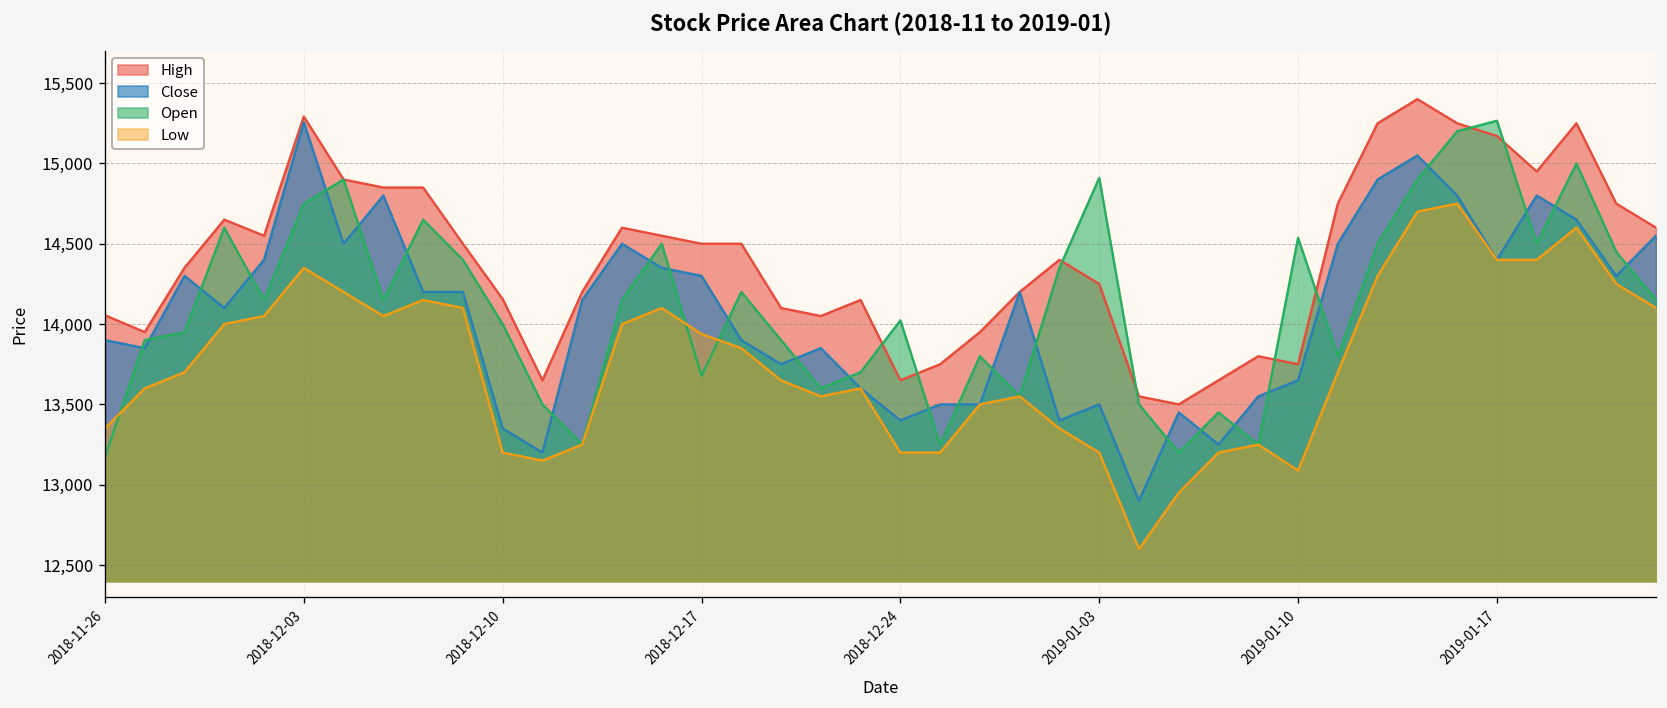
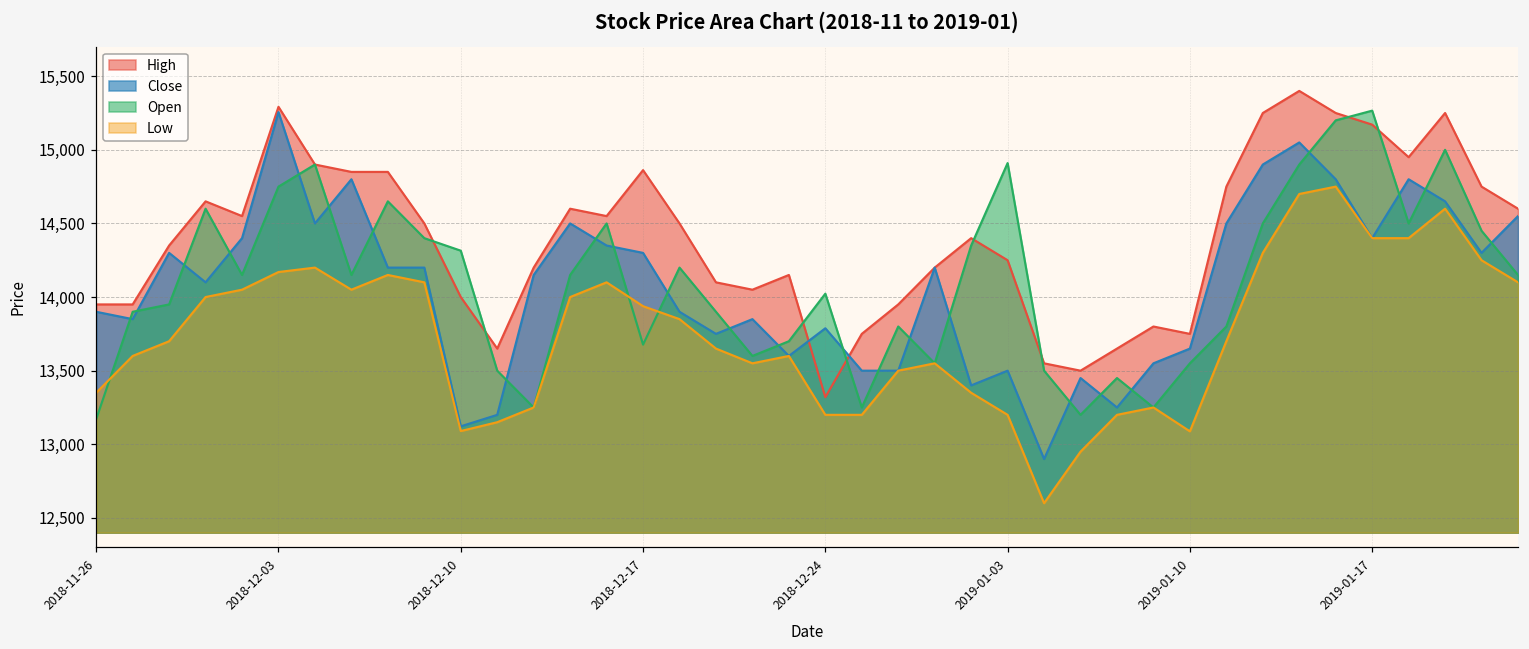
  {
    "High": {
-     "2018-11-26": "14,060",
+     "2018-11-26": "13,950",
      "2018-12-03": "15,290",
-     "2018-12-10": "14,160",
-     "2018-12-17": "14,500",
-     "2018-12-24": "13,650",
+     "2018-12-10": "14,000",
+     "2018-12-17": "14,860",
+     "2018-12-24": "13,320",
      "2019-01-03": "14,250",
      "2019-01-10": "13,750",
      "2019-01-17": "15,170"
    },
    "Close": {
      "2018-11-26": "13,900",
      "2018-12-03": "15,260",
-     "2018-12-10": "13,350",
+     "2018-12-10": "13,120",
      "2018-12-17": "14,300",
-     "2018-12-24": "13,400",
+     "2018-12-24": "13,790",
      "2019-01-03": "13,500",
      "2019-01-10": "13,650"
    },
    "Open": {
      "2018-11-26": "13,170",
      "2018-12-03": "14,750",
-     "2018-12-10": "14,000",
+     "2018-12-10": "14,320",
      "2018-12-17": "13,680",
      "2018-12-24": "14,020",
      "2019-01-03": "14,910",
-     "2019-01-10": "14,540",
+     "2019-01-10": "13,550",
      "2019-01-17": "15,270"
    },
    "Low": {
      "2018-11-26": "13,350",
-     "2018-12-03": "14,350",
-     "2018-12-10": "13,200",
+     "2018-12-03": "14,170",
+     "2018-12-10": "13,090",
      "2018-12-17": "13,940",
      "2018-12-24": "13,200",
      "2019-01-03": "13,200",
      "2019-01-10": "13,090"
    }
  }
